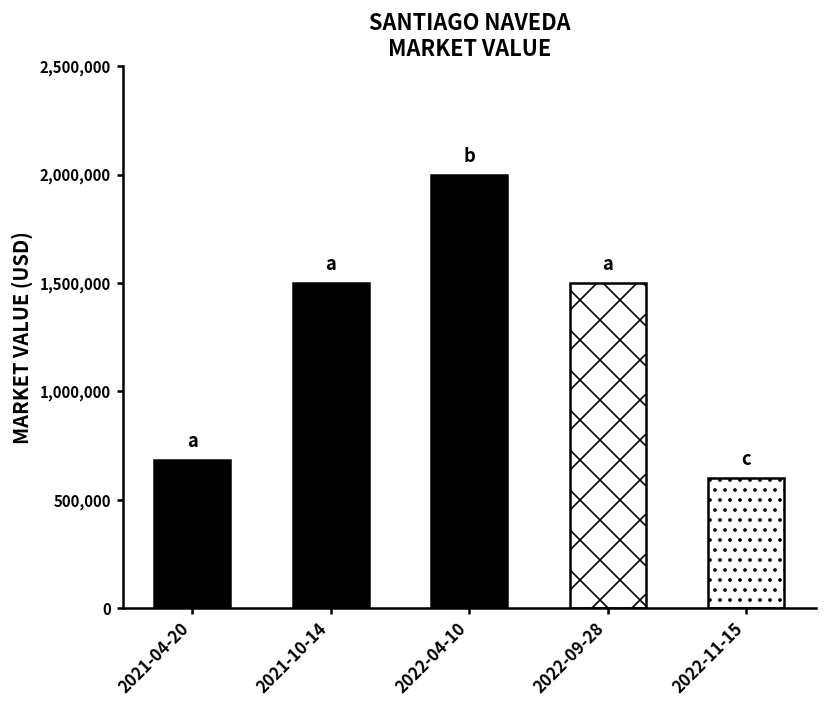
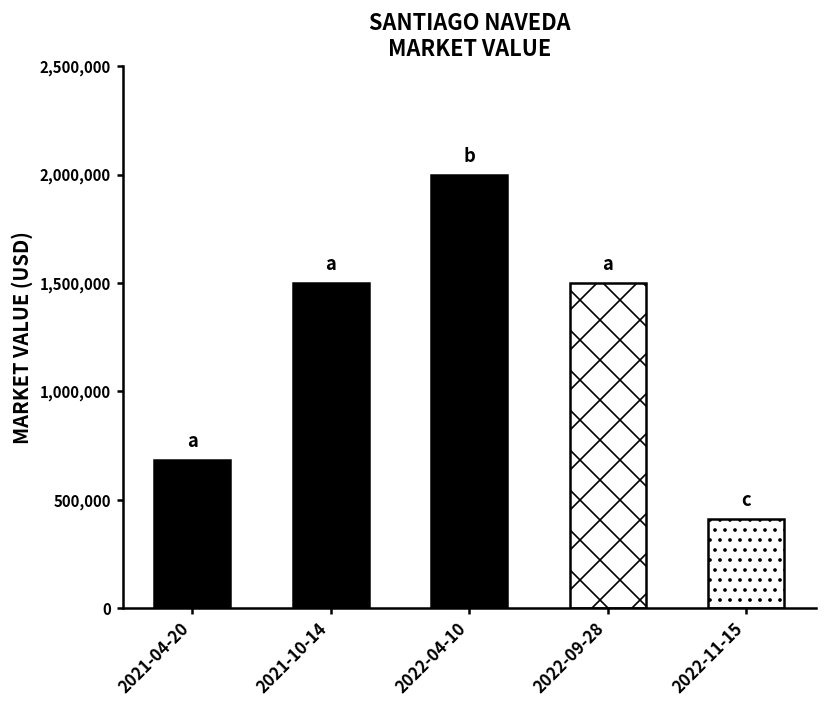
  {
    "2021-04-20": "680,000",
    "2021-10-14": "1,500,000",
    "2022-04-10": "2,000,000",
    "2022-09-28": "1,500,000",
-   "2022-11-15": "600,000"
+   "2022-11-15": "410,000"
  }
